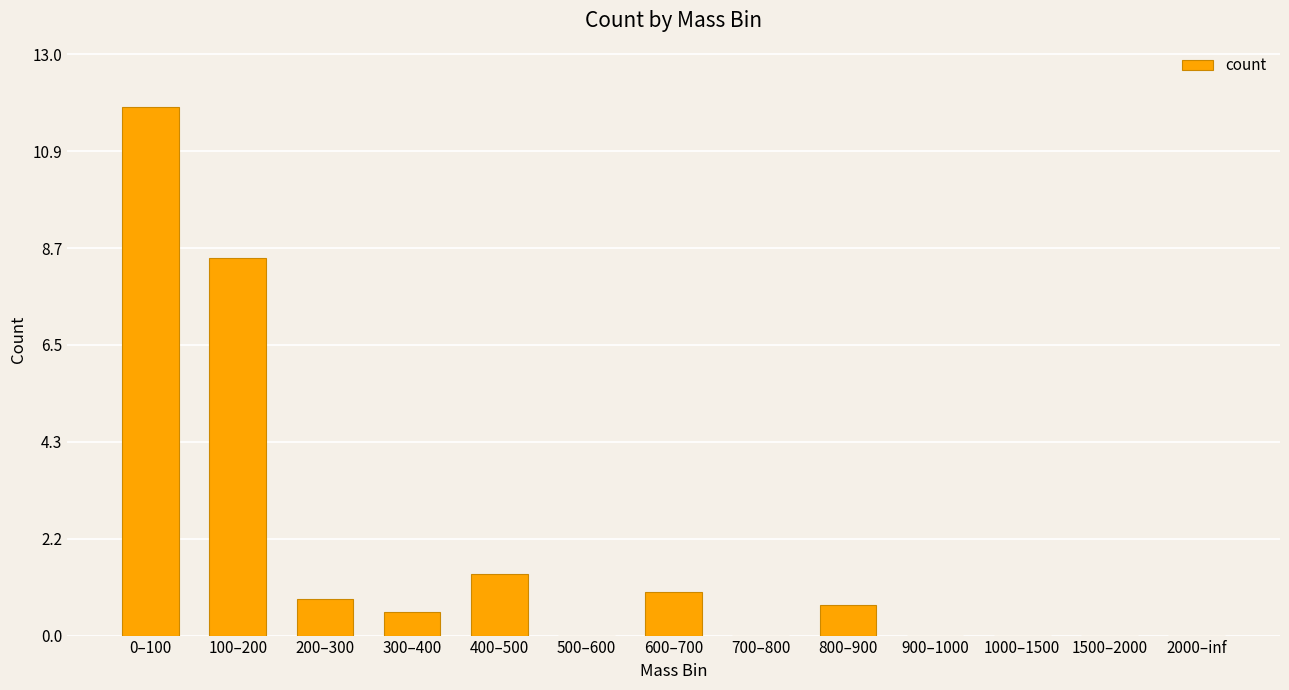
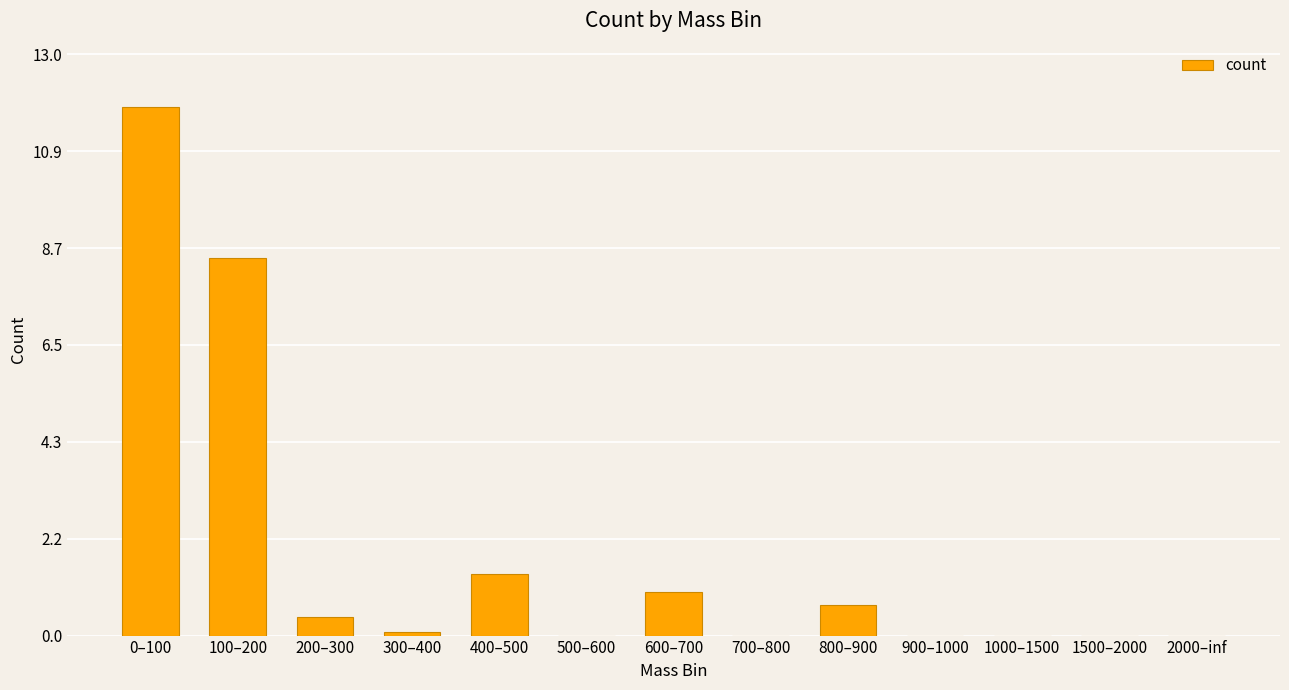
  {
    "0–100": 11.8,
    "100–200": 8.5,
-   "200–300": 0.8,
-   "300–400": 0.5,
+   "200–300": 0.4,
+   "300–400": 0.1,
    "400–500": 1.4,
    "500–600": 0.0,
    "600–700": 1.0,
    "700–800": 0.0,
    "800–900": 0.7,
    "900–1000": 0.0,
    "1000–1500": 0.0,
    "1500–2000": 0.0,
    "2000–inf": 0.0
  }
